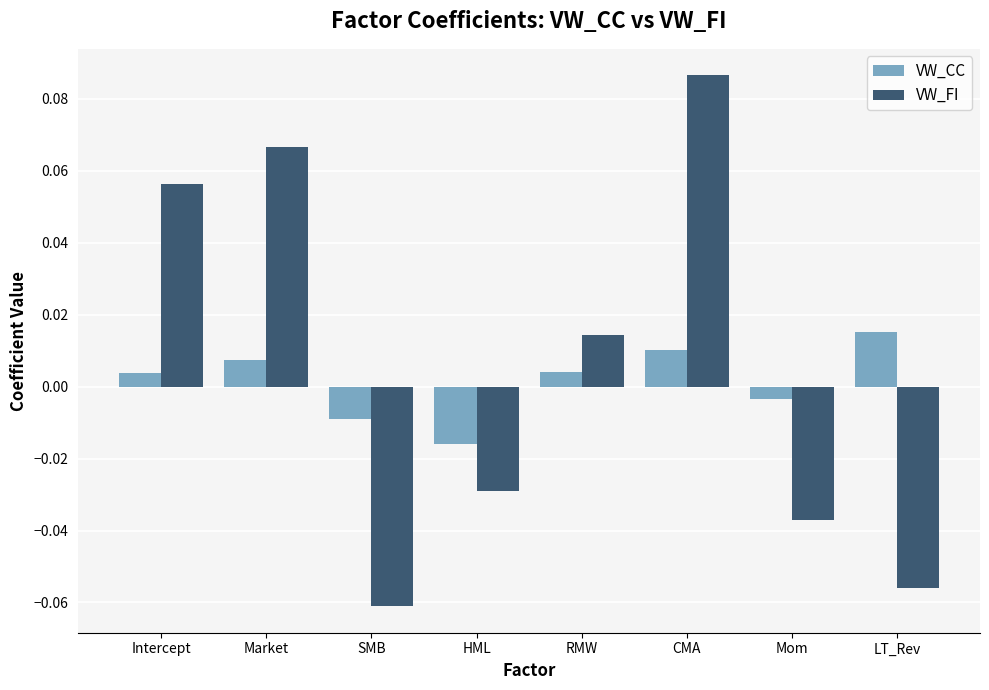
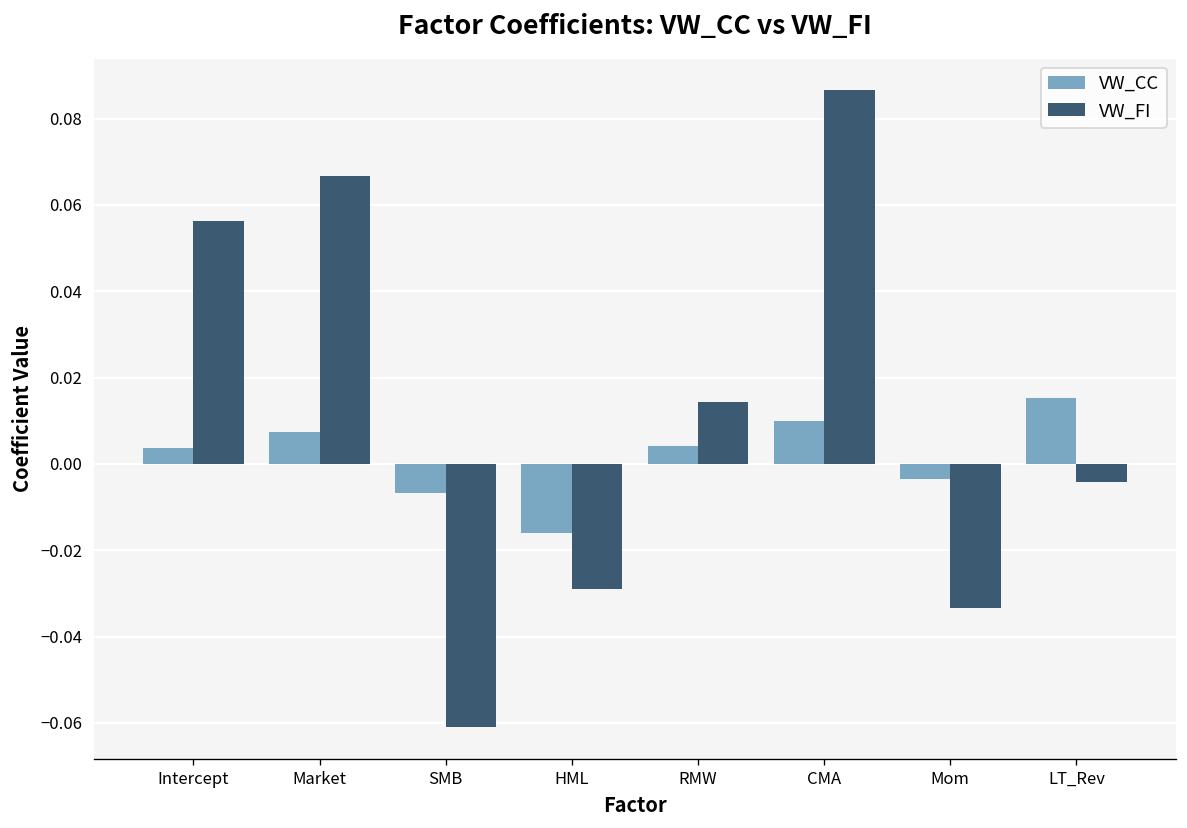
  {
    "VW_CC": {
      "Intercept": 0.004,
      "Market": 0.007,
-     "SMB": -0.009,
+     "SMB": -0.007,
      "HML": -0.016,
      "RMW": 0.004,
      "CMA": 0.010,
      "Mom": -0.003,
      "LT_Rev": 0.015
    },
    "VW_FI": {
      "Intercept": 0.056,
      "Market": 0.067,
      "SMB": -0.061,
      "HML": -0.029,
      "RMW": 0.014,
      "CMA": 0.087,
-     "Mom": -0.037,
-     "LT_Rev": -0.056
+     "Mom": -0.033,
+     "LT_Rev": -0.004
    }
  }
